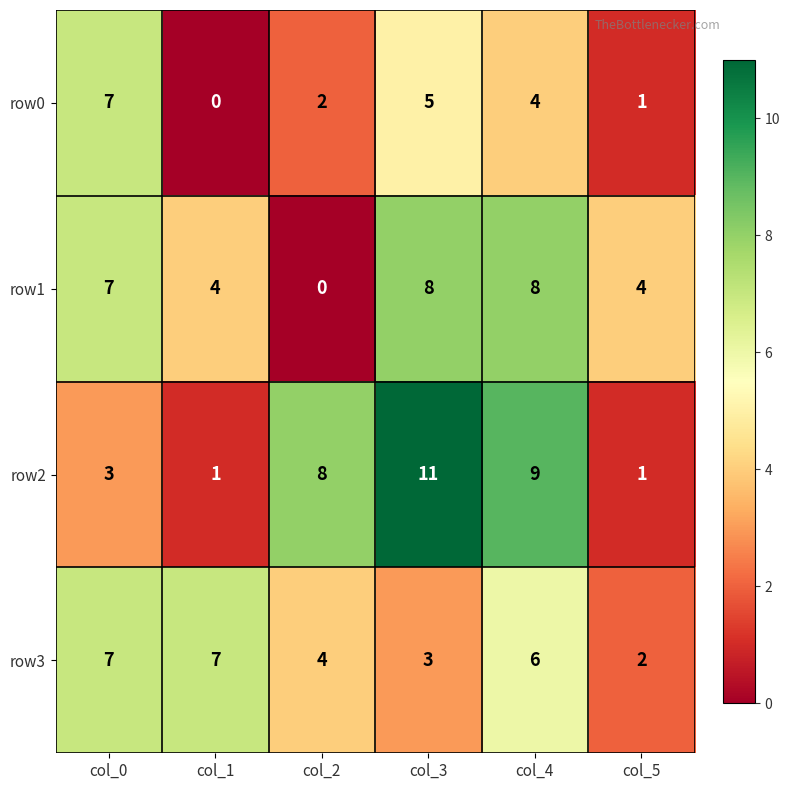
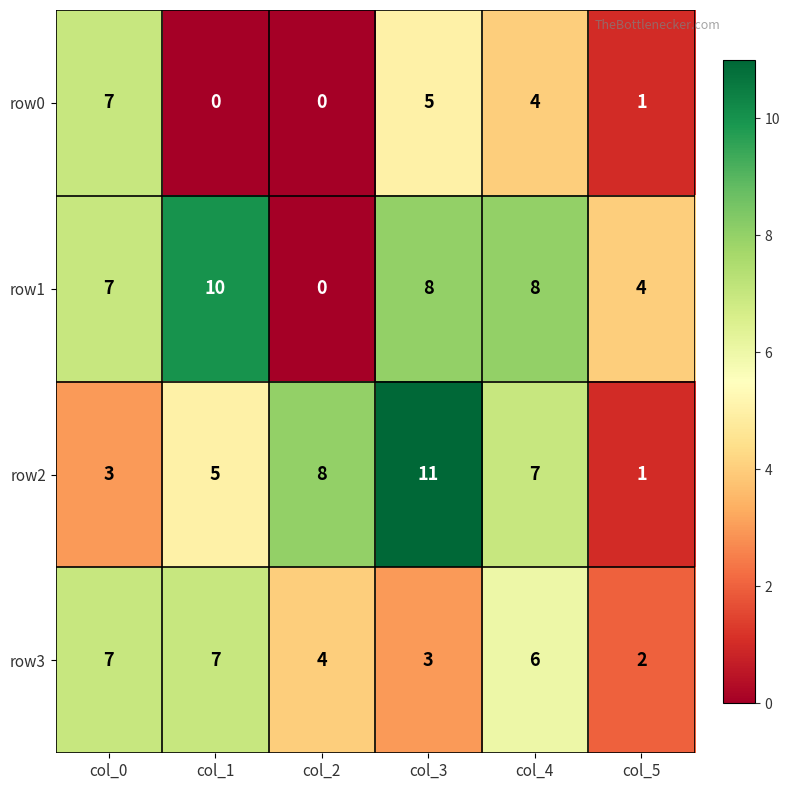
  {
    "row0": {
      "col_0": 7,
      "col_1": 0,
-     "col_2": 2,
+     "col_2": 0,
      "col_3": 5,
      "col_4": 4,
      "col_5": 1
    },
    "row1": {
      "col_0": 7,
-     "col_1": 4,
+     "col_1": 10,
      "col_2": 0,
      "col_3": 8,
      "col_4": 8,
      "col_5": 4
    },
    "row2": {
      "col_0": 3,
-     "col_1": 1,
+     "col_1": 5,
      "col_2": 8,
      "col_3": 11,
-     "col_4": 9,
+     "col_4": 7,
      "col_5": 1
    },
    "row3": {
      "col_0": 7,
      "col_1": 7,
      "col_2": 4,
      "col_3": 3,
      "col_4": 6,
      "col_5": 2
    }
  }
